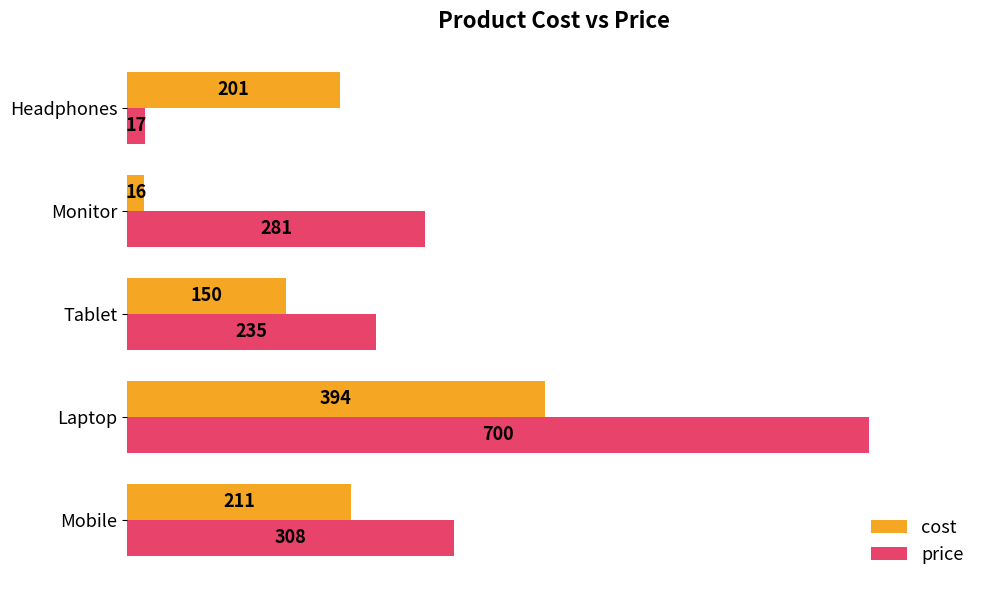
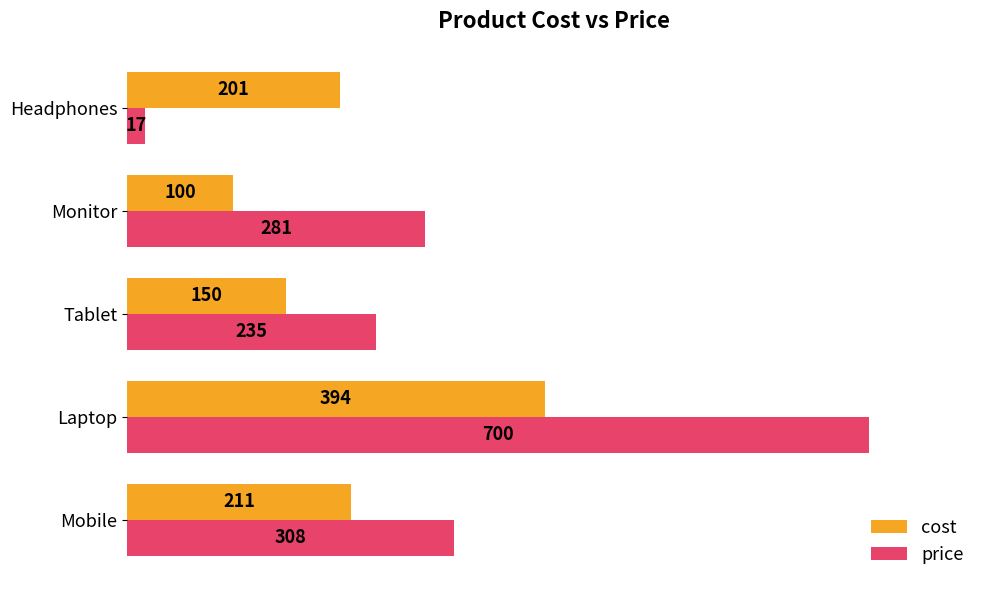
  {
    "cost": {
      "Headphones": 201,
-     "Monitor": 16,
+     "Monitor": 100,
      "Tablet": 150,
      "Laptop": 394,
      "Mobile": 211
    },
    "price": {
      "Headphones": 17,
      "Monitor": 281,
      "Tablet": 235,
      "Laptop": 700,
      "Mobile": 308
    }
  }
